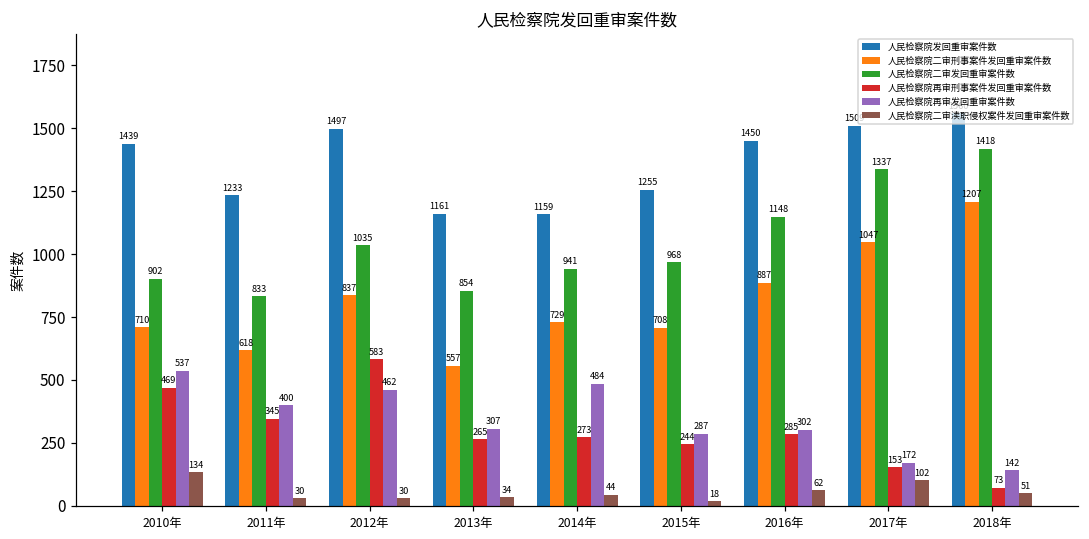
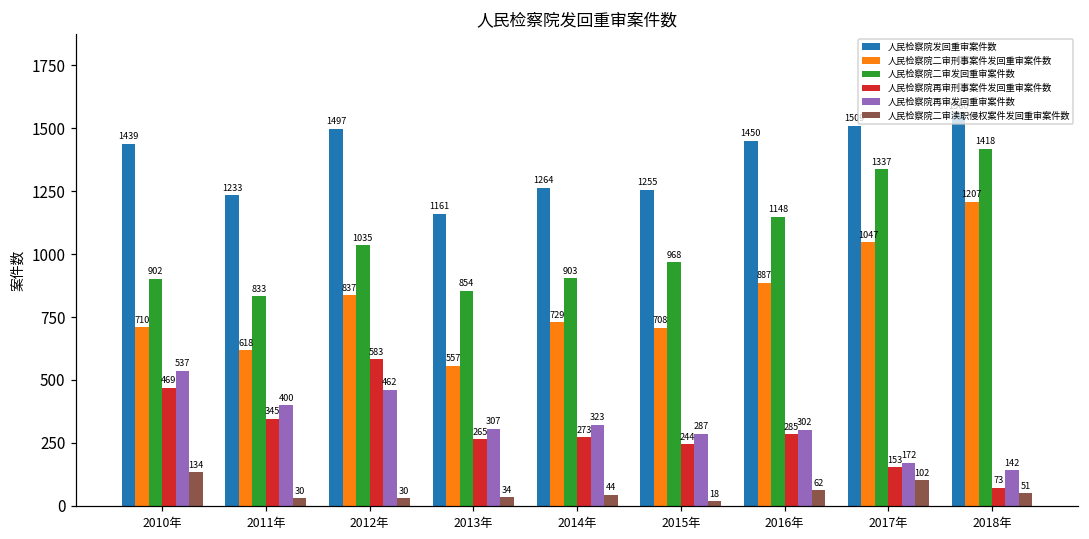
  {
    "人民检察院发回重审案件数": {
      "2010年": 1439,
      "2011年": 1233,
      "2012年": 1497,
      "2013年": 1161,
-     "2014年": 1159,
+     "2014年": 1264,
      "2015年": 1255,
      "2016年": 1450
    },
    "人民检察院二审刑事案件发回重审案件数": {
      "2010年": 710,
      "2011年": 618,
      "2012年": 837,
      "2013年": 557,
      "2014年": 729,
      "2015年": 708,
      "2016年": 887,
      "2017年": 1047,
      "2018年": 1207
    },
    "人民检察院二审发回重审案件数": {
      "2010年": 902,
      "2011年": 833,
      "2012年": 1035,
      "2013年": 854,
-     "2014年": 941,
+     "2014年": 903,
      "2015年": 968,
      "2016年": 1148,
      "2017年": 1337,
      "2018年": 1418
    },
    "人民检察院再审刑事案件发回重审案件数": {
      "2010年": 469,
      "2011年": 345,
      "2012年": 583,
      "2013年": 265,
      "2014年": 273,
      "2015年": 244,
      "2016年": 285,
      "2017年": 153,
      "2018年": 73
    },
    "人民检察院再审发回重审案件数": {
      "2010年": 537,
      "2011年": 400,
      "2012年": 462,
      "2013年": 307,
-     "2014年": 484,
+     "2014年": 323,
      "2015年": 287,
      "2016年": 302,
      "2017年": 172,
      "2018年": 142
    },
    "人民检察院二审渎职侵权案件发回重审案件数": {
      "2010年": 134,
      "2011年": 30,
      "2012年": 30,
      "2013年": 34,
      "2014年": 44,
      "2015年": 18,
      "2016年": 62,
      "2017年": 102,
      "2018年": 51
    }
  }
